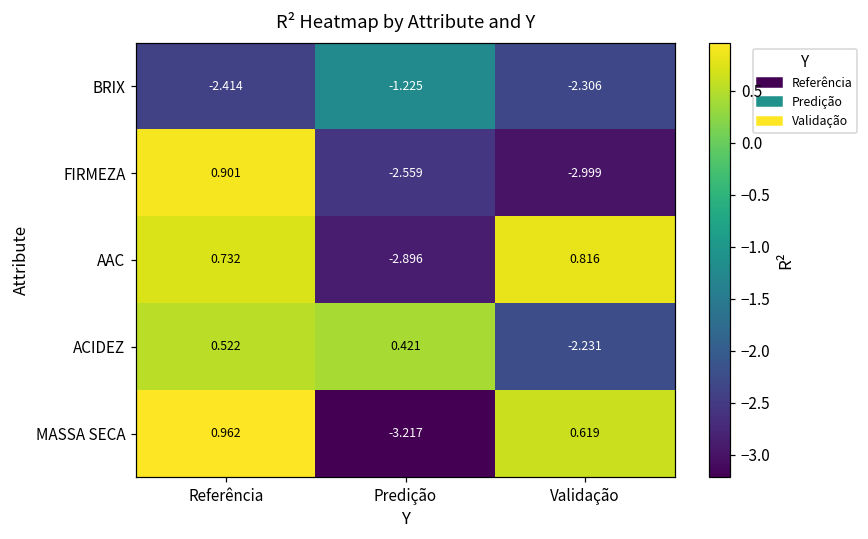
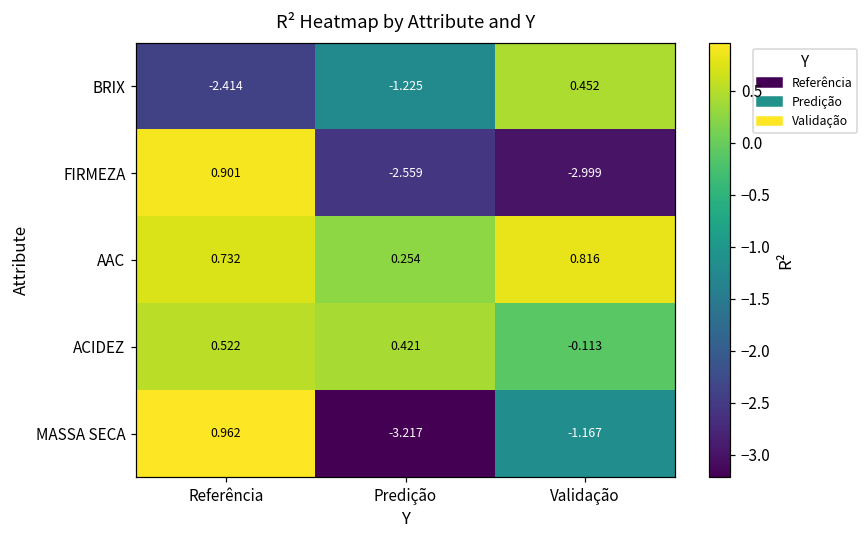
  {
    "BRIX": {
      "Referência": -2.414,
      "Predição": -1.225,
-     "Validação": -2.306
+     "Validação": 0.452
    },
    "FIRMEZA": {
      "Referência": 0.901,
      "Predição": -2.559,
      "Validação": -2.999
    },
    "AAC": {
      "Referência": 0.732,
-     "Predição": -2.896,
+     "Predição": 0.254,
      "Validação": 0.816
    },
    "ACIDEZ": {
      "Referência": 0.522,
      "Predição": 0.421,
-     "Validação": -2.231
+     "Validação": -0.113
    },
    "MASSA SECA": {
      "Referência": 0.962,
      "Predição": -3.217,
-     "Validação": 0.619
+     "Validação": -1.167
    }
  }
